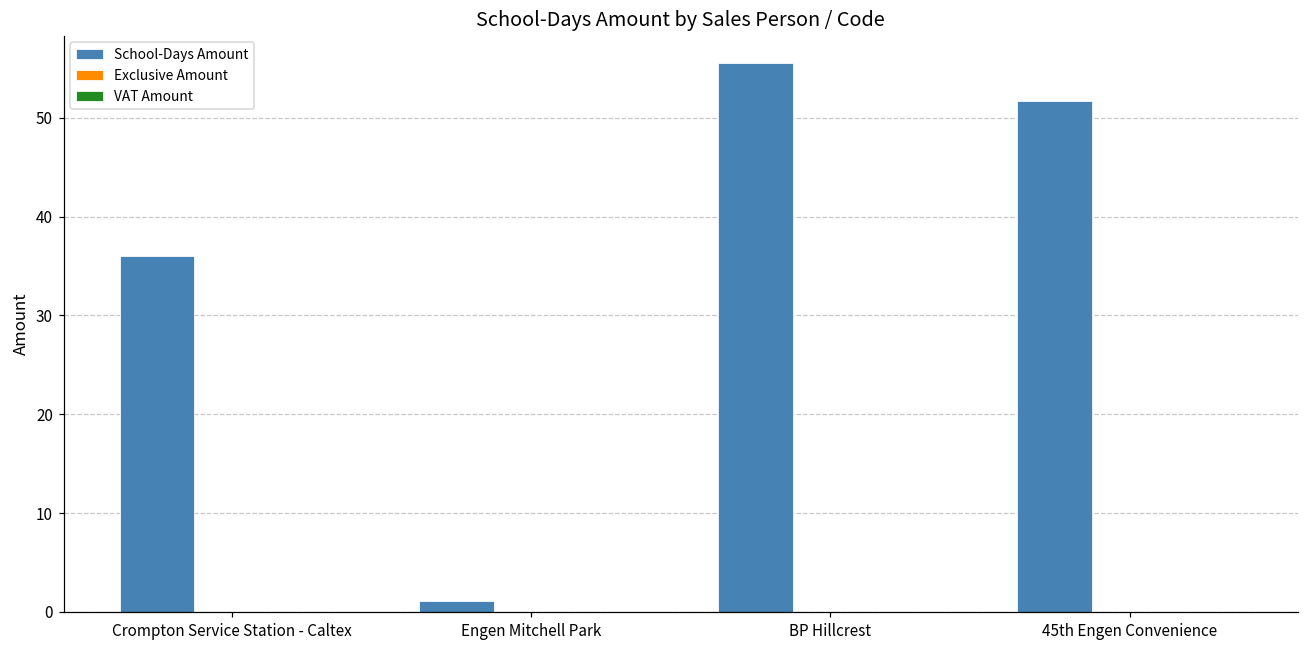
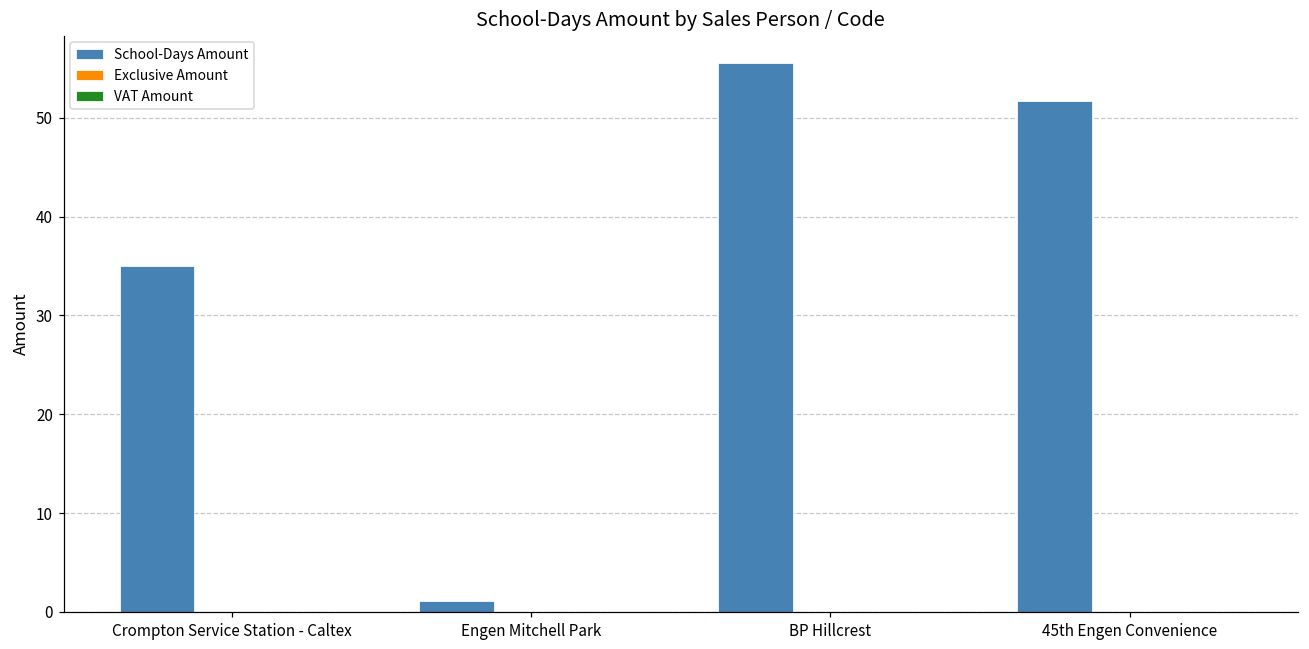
  {
    "School-Days Amount": {
-     "Crompton Service Station - Caltex": 36,
+     "Crompton Service Station - Caltex": 35,
      "Engen Mitchell Park": 1,
      "BP Hillcrest": 56,
      "45th Engen Convenience": 52
    },
    "Exclusive Amount": {
      "Crompton Service Station - Caltex": 0,
      "Engen Mitchell Park": 0,
      "BP Hillcrest": 0,
      "45th Engen Convenience": 0
    },
    "VAT Amount": {
      "Crompton Service Station - Caltex": 0,
      "Engen Mitchell Park": 0,
      "BP Hillcrest": 0,
      "45th Engen Convenience": 0
    }
  }
